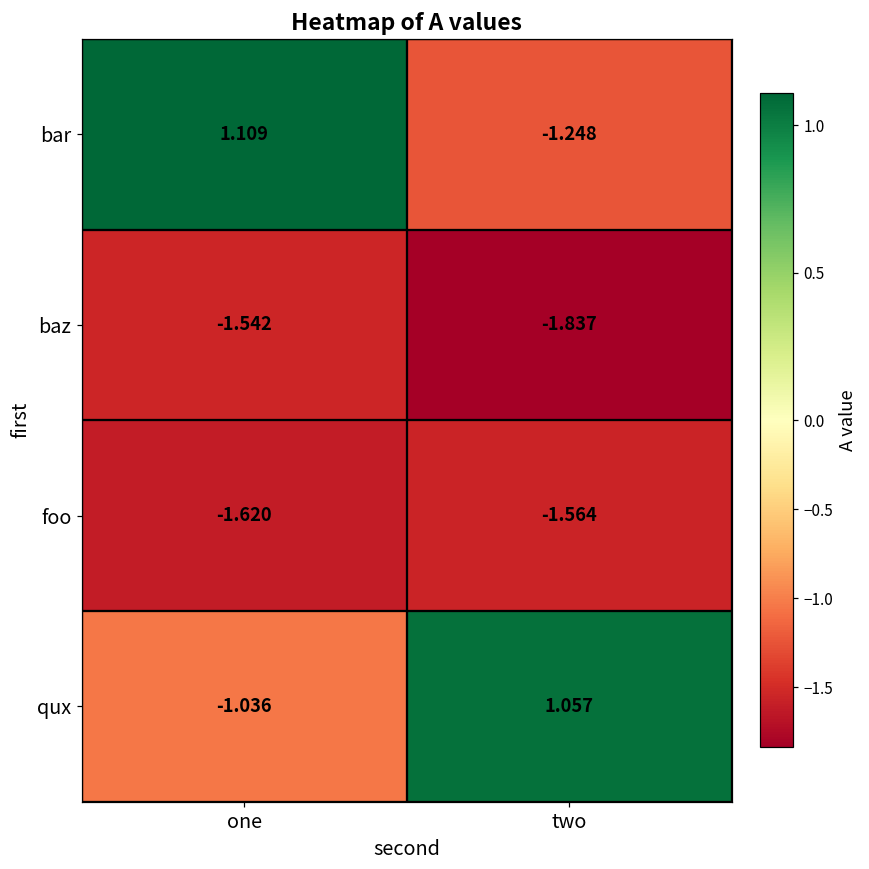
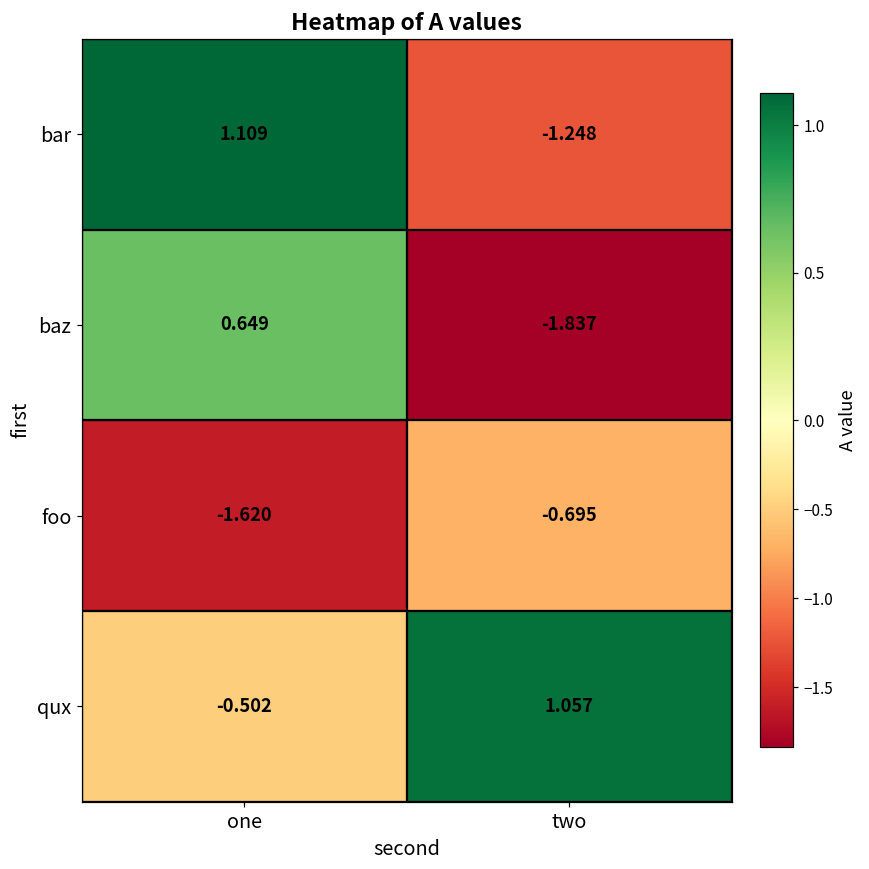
  {
    "bar": {
      "one": 1.109,
      "two": -1.248
    },
    "baz": {
-     "one": -1.542,
+     "one": 0.649,
      "two": -1.837
    },
    "foo": {
      "one": -1.620,
-     "two": -1.564
+     "two": -0.695
    },
    "qux": {
-     "one": -1.036,
+     "one": -0.502,
      "two": 1.057
    }
  }
